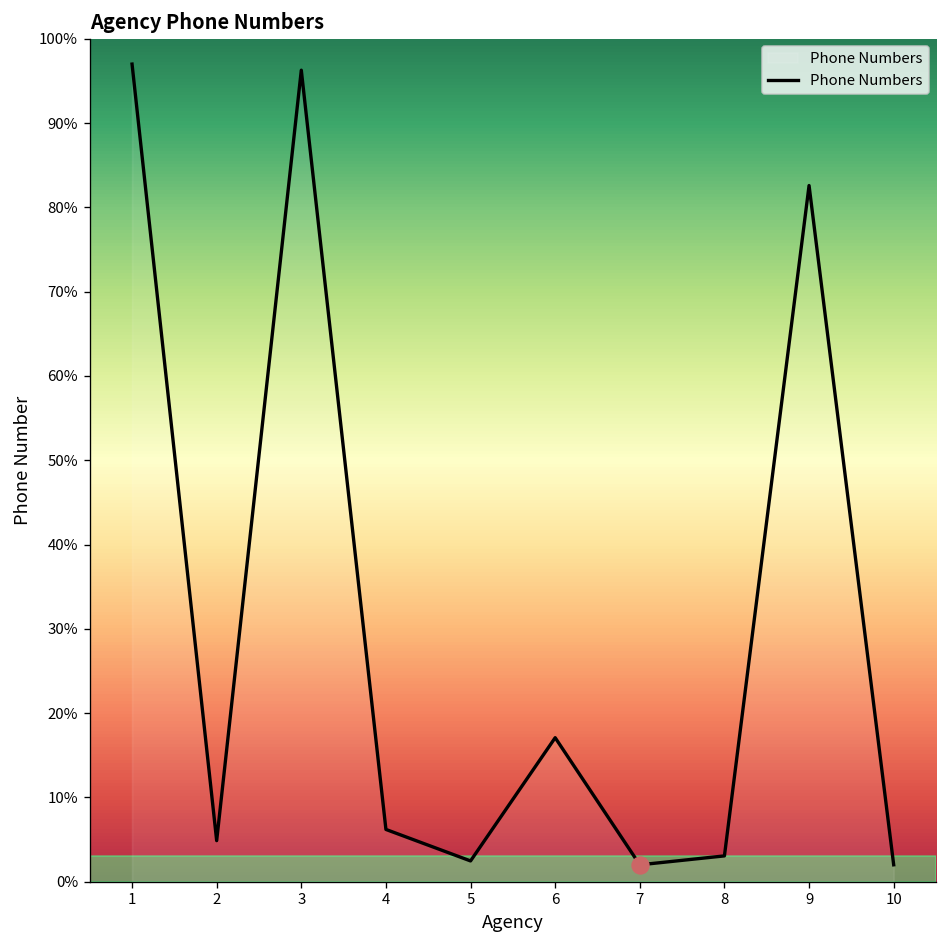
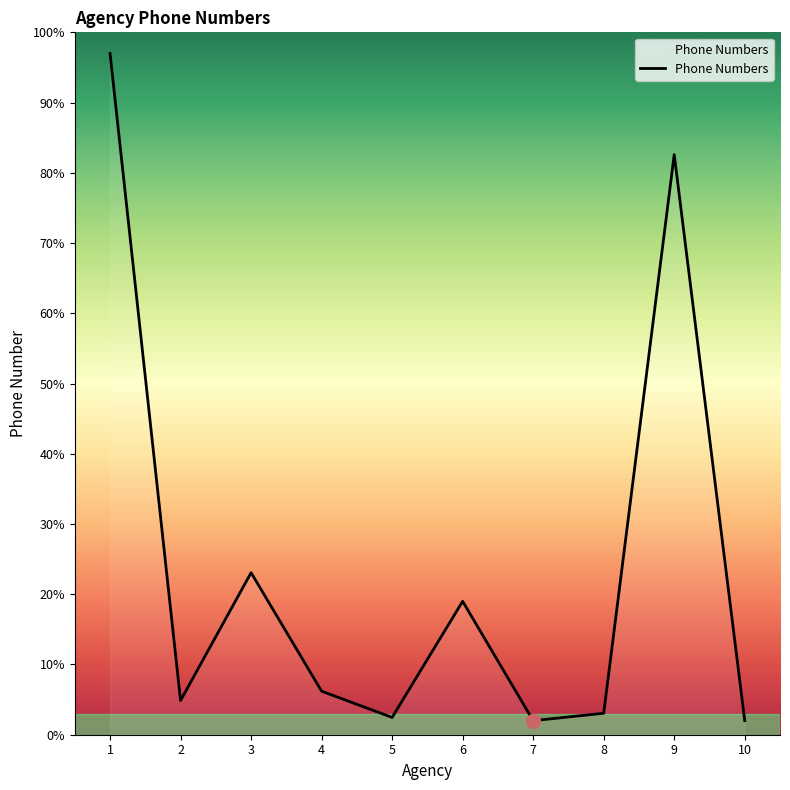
  {
    "Phone Numbers": {
      "1": "97%",
      "2": "5%",
-     "3": "96%",
+     "3": "23%",
      "4": "6%",
-     "6": "17%",
+     "6": "19%",
      "8": "3%",
      "9": "83%"
    }
  }
